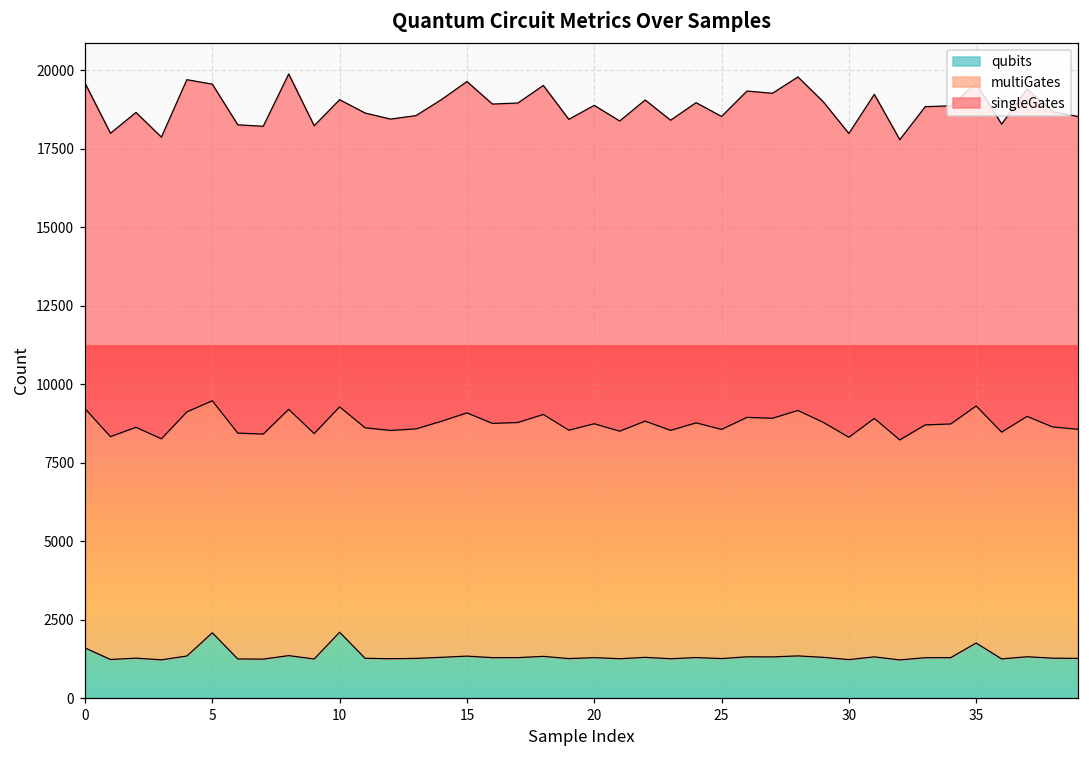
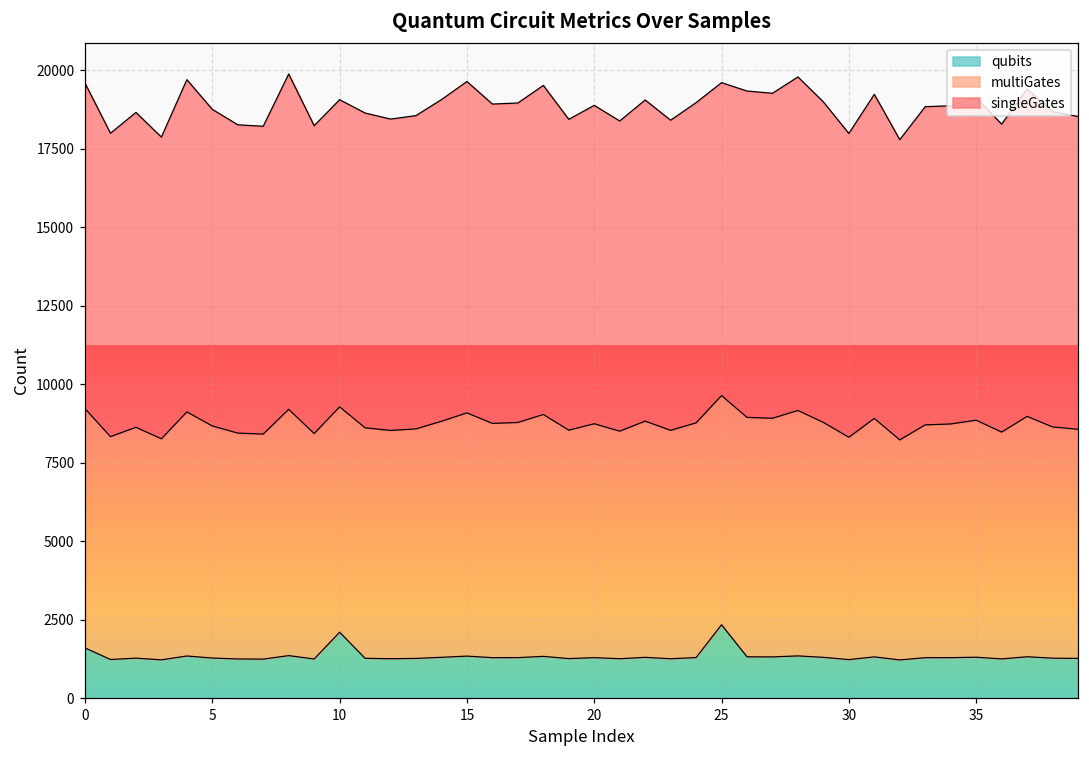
  {
    "qubits": {
      "0": 1600,
-     "5": 2100,
+     "5": 1300,
      "10": 2100,
      "15": 1300,
      "20": 1300,
-     "25": 1300,
+     "25": 2300,
      "30": 1200,
-     "35": 1800
+     "35": 1300
    }
  }
